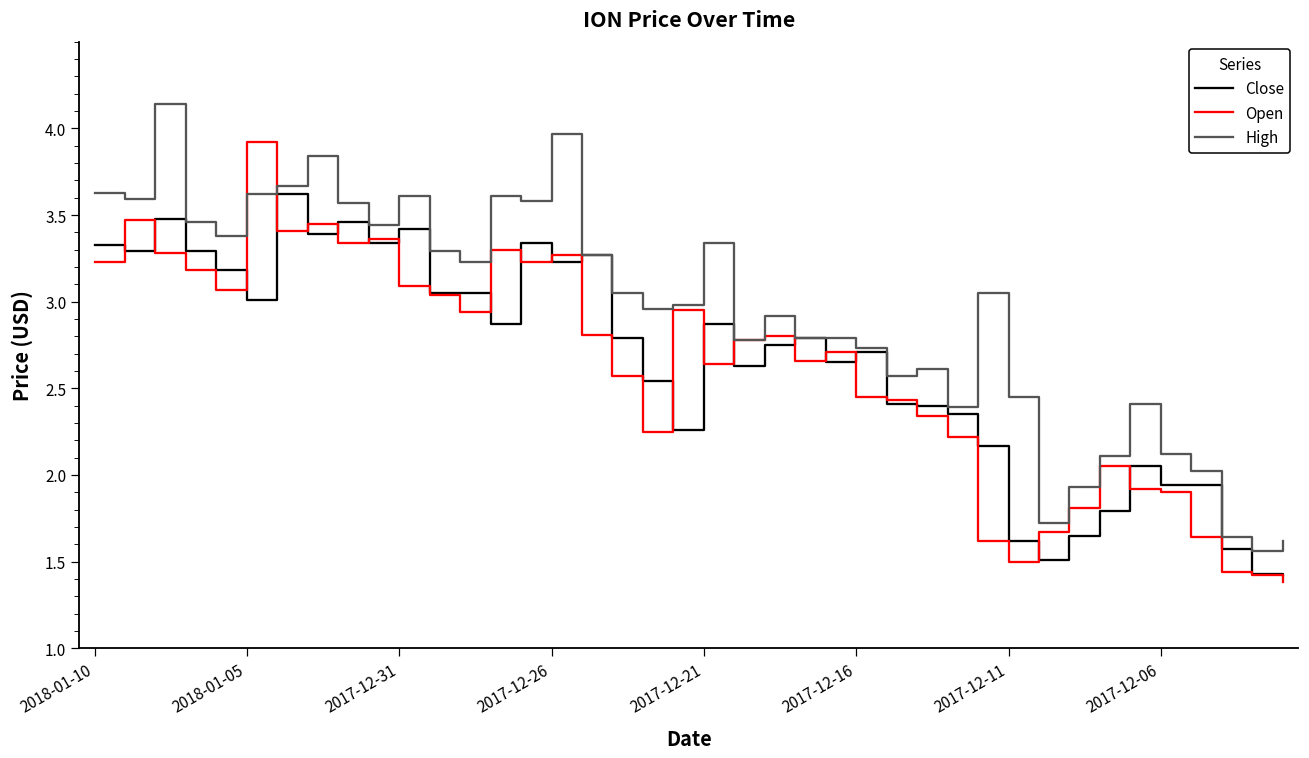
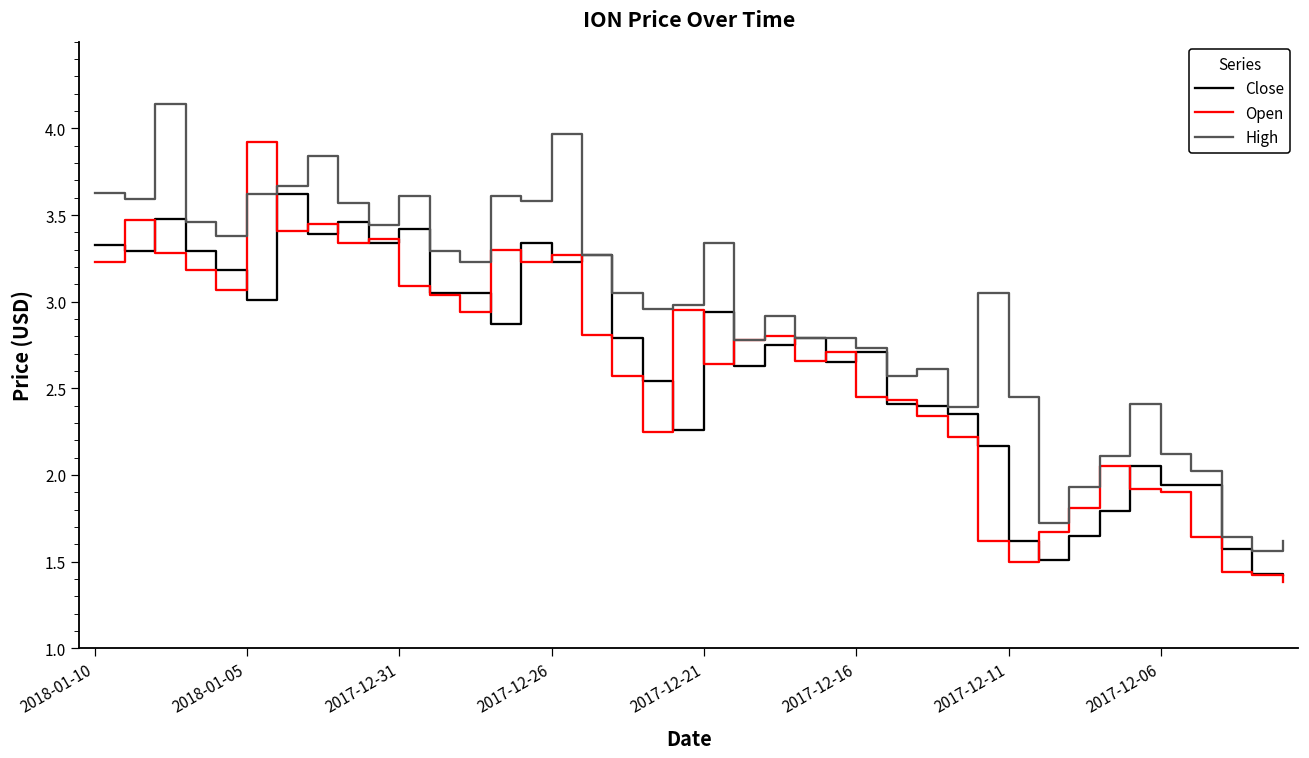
  {
    "Close": {
      "2018-01-10": 3.33,
      "2018-01-05": 3.01,
      "2017-12-31": 3.42,
      "2017-12-26": 3.23,
-     "2017-12-21": 2.87,
+     "2017-12-21": 2.94,
      "2017-12-16": 2.71,
      "2017-12-11": 1.62,
      "2017-12-06": 1.94
    },
    "Open": {
      "2018-01-10": 3.23,
      "2018-01-05": 3.92,
      "2017-12-31": 3.09,
      "2017-12-26": 3.27,
      "2017-12-21": 2.64,
      "2017-12-16": 2.45,
      "2017-12-11": 1.50,
      "2017-12-06": 1.90
    },
    "High": {
      "2018-01-10": 3.63,
      "2018-01-05": 3.62,
      "2017-12-31": 3.61,
      "2017-12-26": 3.97,
      "2017-12-21": 3.34,
      "2017-12-16": 2.73,
      "2017-12-11": 2.45,
      "2017-12-06": 2.12
    }
  }
